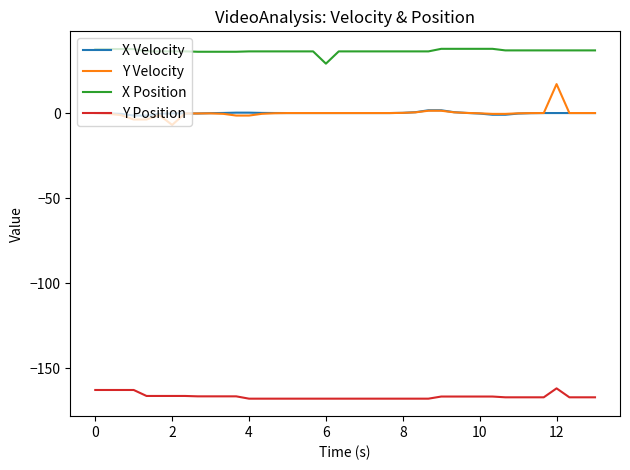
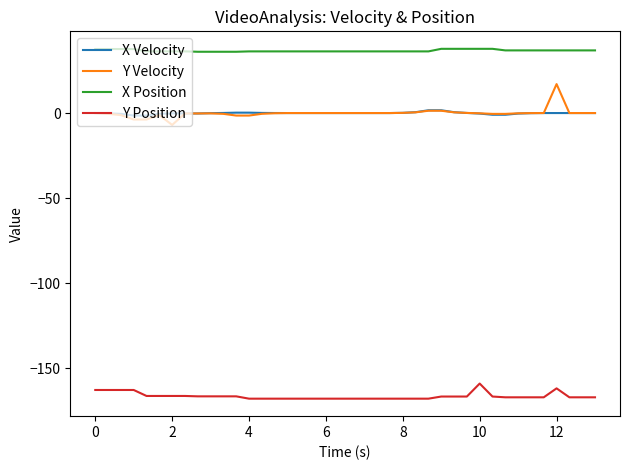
  {
    "X Velocity": {
      "4": 0,
      "12": 0
    },
    "Y Velocity": {
      "4": -1,
      "12": 17
    },
    "X Position": {
      "4": 36,
-     "6": 29,
+     "6": 36,
      "8": 36,
      "10": 38,
      "12": 37
    },
    "Y Position": {
      "0": -163,
      "2": -166,
      "4": -168,
      "6": -168,
      "8": -168,
-     "10": -166,
+     "10": -159,
      "12": -162
    }
  }
